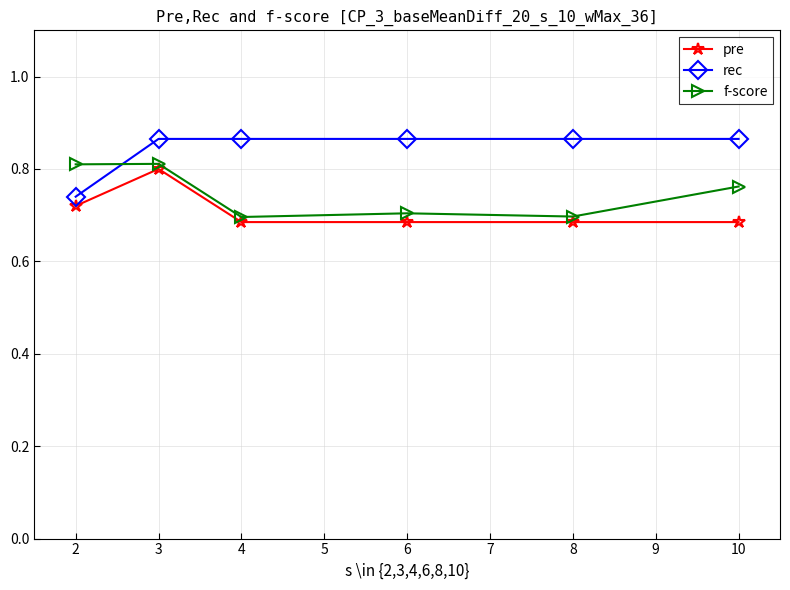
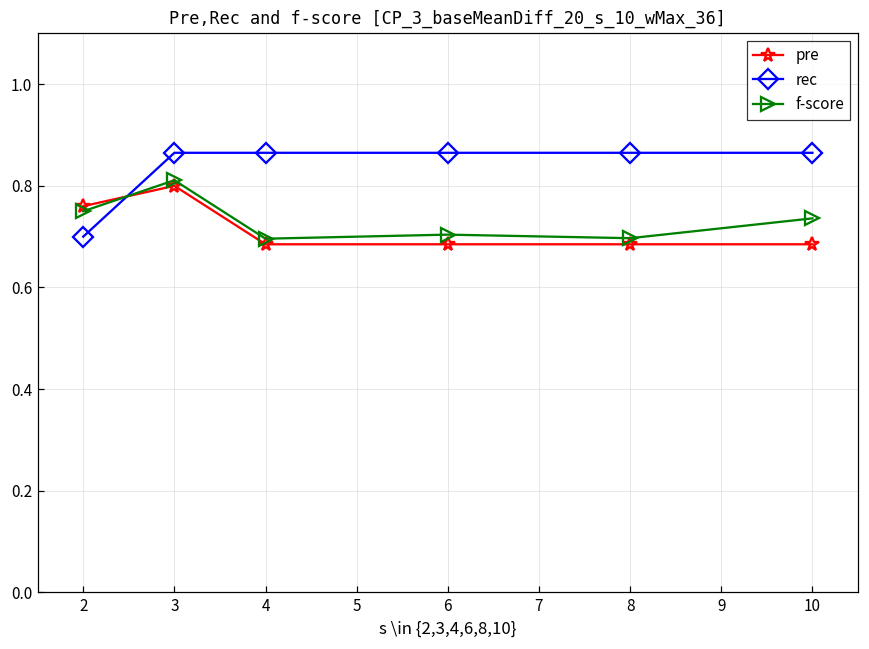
  {
    "pre": {
-     "2": 0.72,
+     "2": 0.76,
      "3": 0.80,
      "4": 0.69,
      "6": 0.69,
      "8": 0.69,
      "10": 0.69
    },
    "rec": {
-     "2": 0.74,
+     "2": 0.70,
      "3": 0.87,
      "4": 0.87,
      "6": 0.87,
      "8": 0.87,
      "10": 0.87
    },
    "f-score": {
-     "2": 0.81,
+     "2": 0.75,
      "3": 0.81,
      "4": 0.70,
      "6": 0.70,
      "8": 0.70,
-     "10": 0.76
+     "10": 0.74
    }
  }
